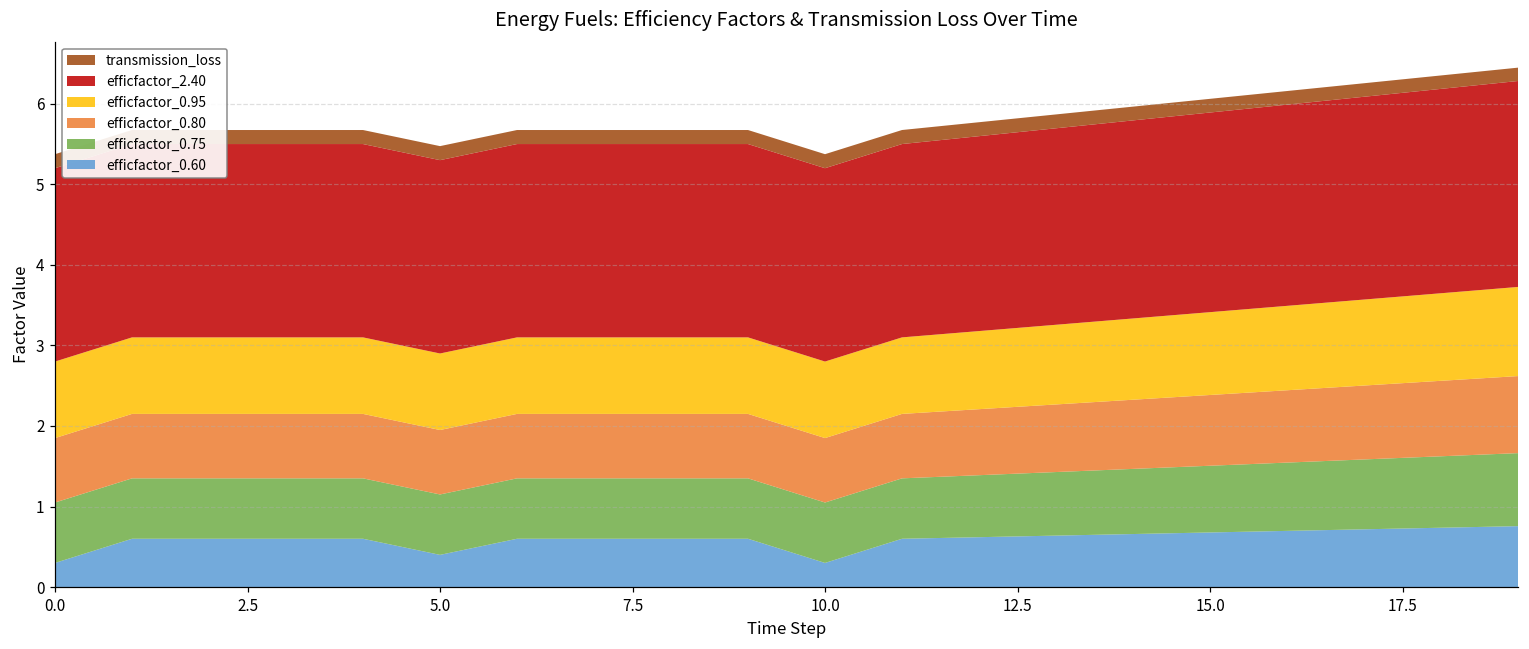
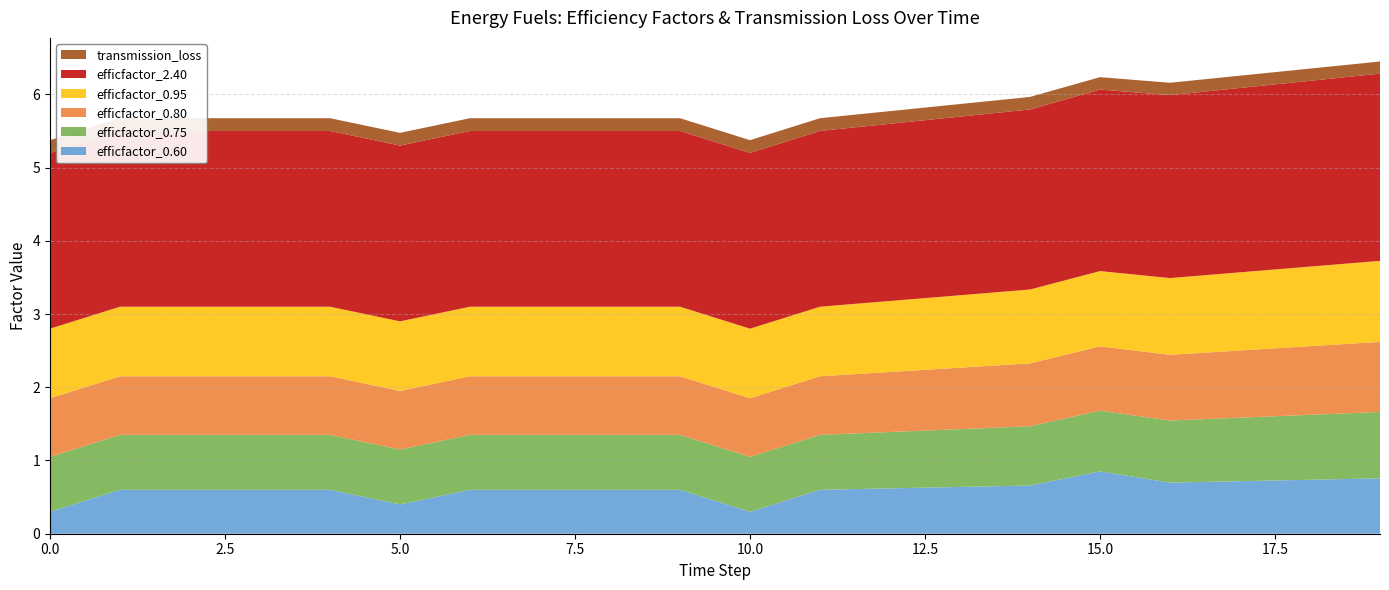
  {
    "efficfactor_0.60": {
      "0.0": 0.3,
      "5.0": 0.4,
      "10.0": 0.3,
-     "15.0": 0.7
+     "15.0": 0.9
    },
    "efficfactor_0.75": {
      "0.0": 0.8,
      "5.0": 0.7,
      "10.0": 0.8,
      "15.0": 0.8
    },
    "efficfactor_0.80": {
      "0.0": 0.8,
      "5.0": 0.8,
      "10.0": 0.8,
      "15.0": 0.9
    },
    "efficfactor_0.95": {
      "0.0": 0.9,
      "5.0": 1.0,
      "10.0": 0.9,
      "15.0": 1.0
    },
    "efficfactor_2.40": {
      "0.0": 2.4,
      "5.0": 2.4,
      "10.0": 2.4,
      "15.0": 2.5
    },
    "transmission_loss": {
      "0.0": 0.2,
      "5.0": 0.2,
      "10.0": 0.2,
      "15.0": 0.2
    }
  }
